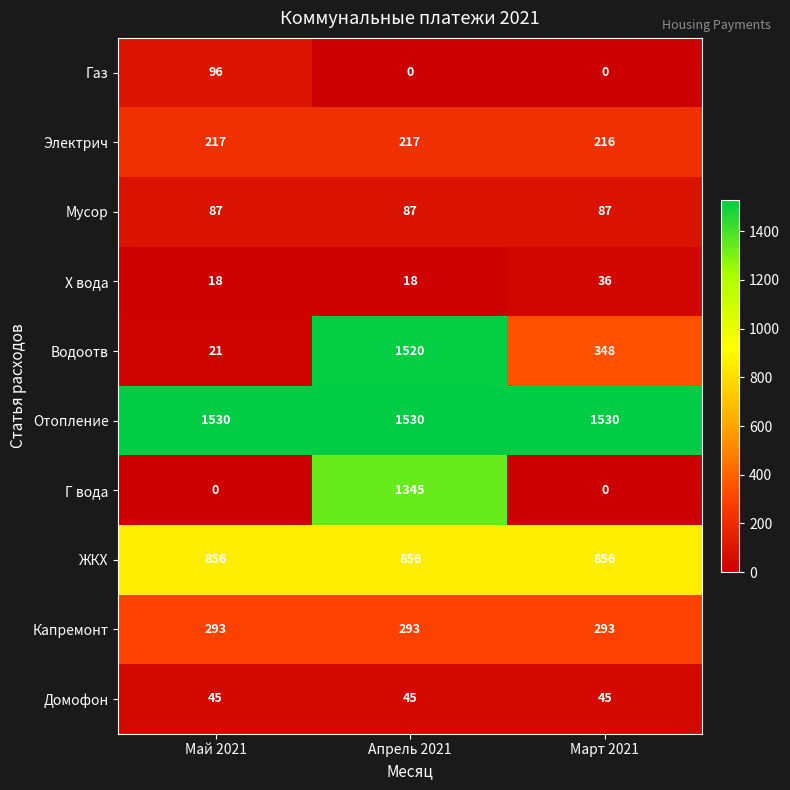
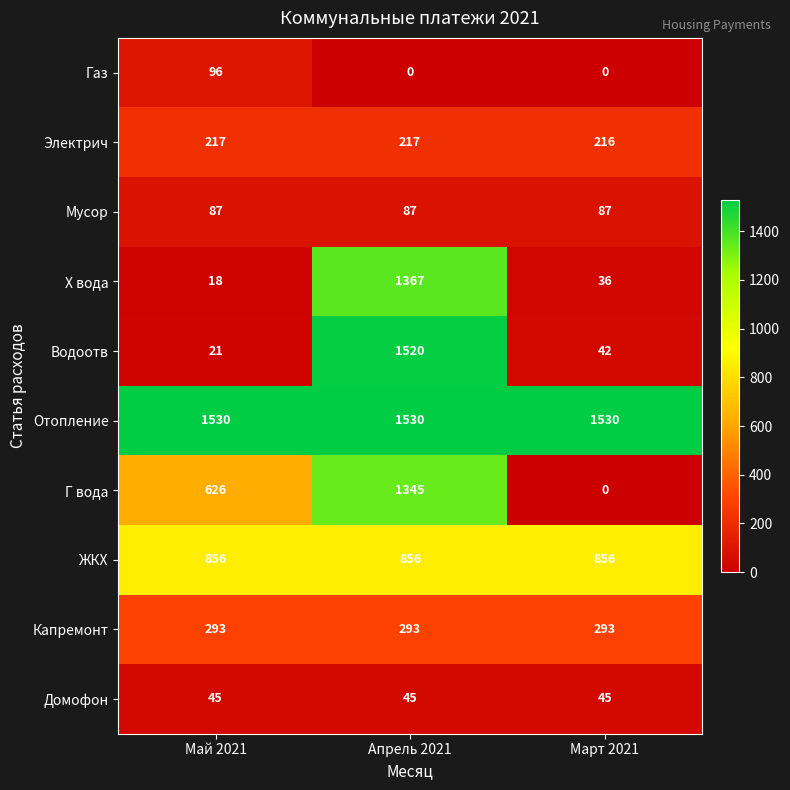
  {
    "Газ": {
      "Май 2021": 96,
      "Апрель 2021": 0,
      "Март 2021": 0
    },
    "Электрич": {
      "Май 2021": 217,
      "Апрель 2021": 217,
      "Март 2021": 216
    },
    "Мусор": {
      "Май 2021": 87,
      "Апрель 2021": 87,
      "Март 2021": 87
    },
    "Х вода": {
      "Май 2021": 18,
-     "Апрель 2021": 18,
+     "Апрель 2021": 1367,
      "Март 2021": 36
    },
    "Водоотв": {
      "Май 2021": 21,
      "Апрель 2021": 1520,
-     "Март 2021": 348
+     "Март 2021": 42
    },
    "Отопление": {
      "Май 2021": 1530,
      "Апрель 2021": 1530,
      "Март 2021": 1530
    },
    "Г вода": {
-     "Май 2021": 0,
+     "Май 2021": 626,
      "Апрель 2021": 1345,
      "Март 2021": 0
    },
    "ЖКХ": {
      "Май 2021": 856,
      "Апрель 2021": 856,
      "Март 2021": 856
    },
    "Капремонт": {
      "Май 2021": 293,
      "Апрель 2021": 293,
      "Март 2021": 293
    },
    "Домофон": {
      "Май 2021": 45,
      "Апрель 2021": 45,
      "Март 2021": 45
    }
  }
